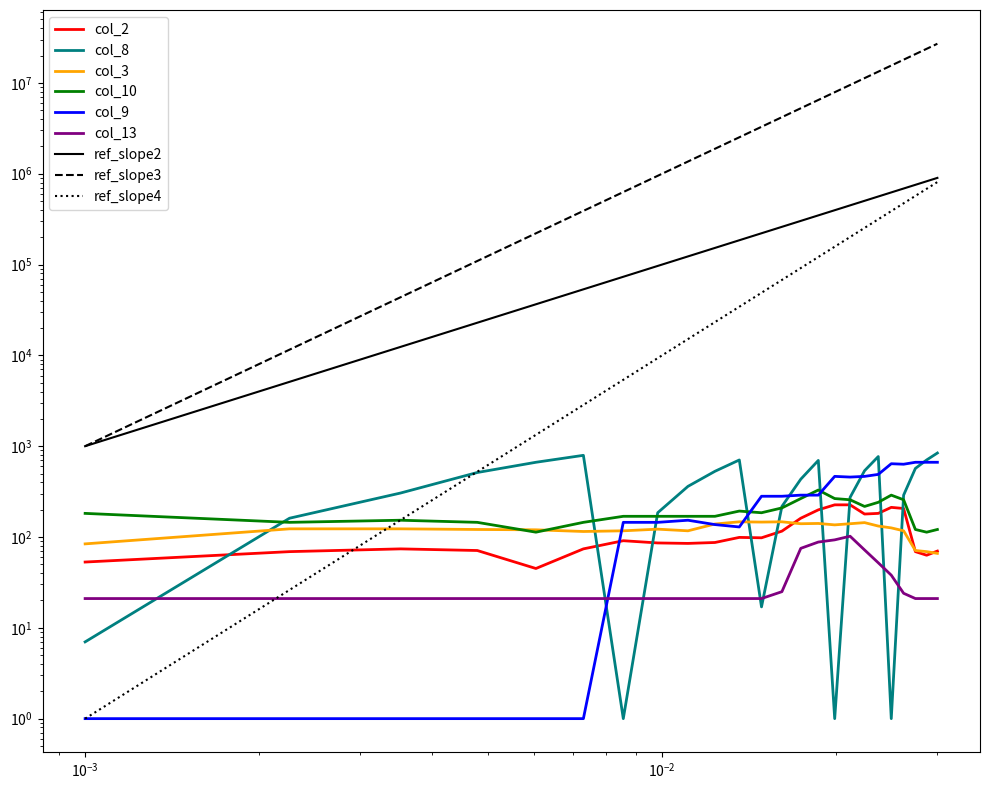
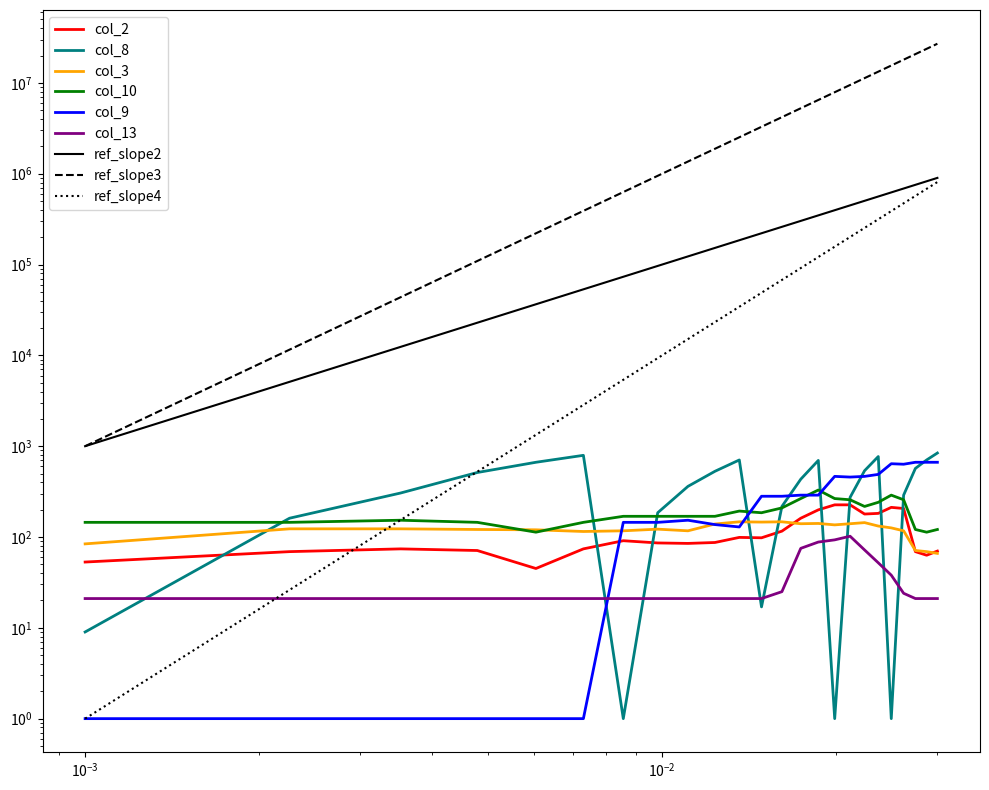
  {
    "col_2": {
      "10^-3": 50
    },
    "col_8": {
-     "10^-3": 7
+     "10^-3": 9
    },
    "col_3": {
      "10^-3": 80
    },
    "col_10": {
-     "10^-3": 180
+     "10^-3": 150
    },
    "col_13": {
      "10^-3": 21
    }
  }
